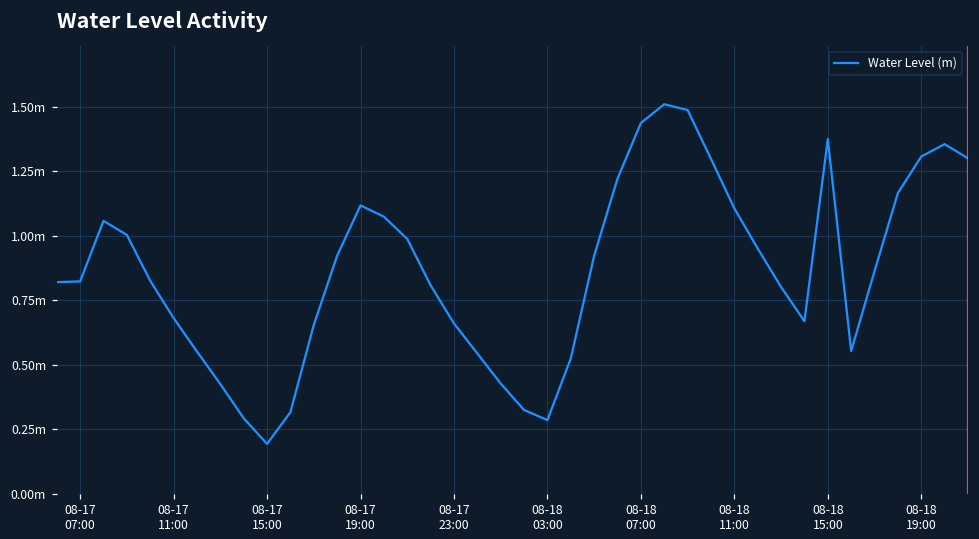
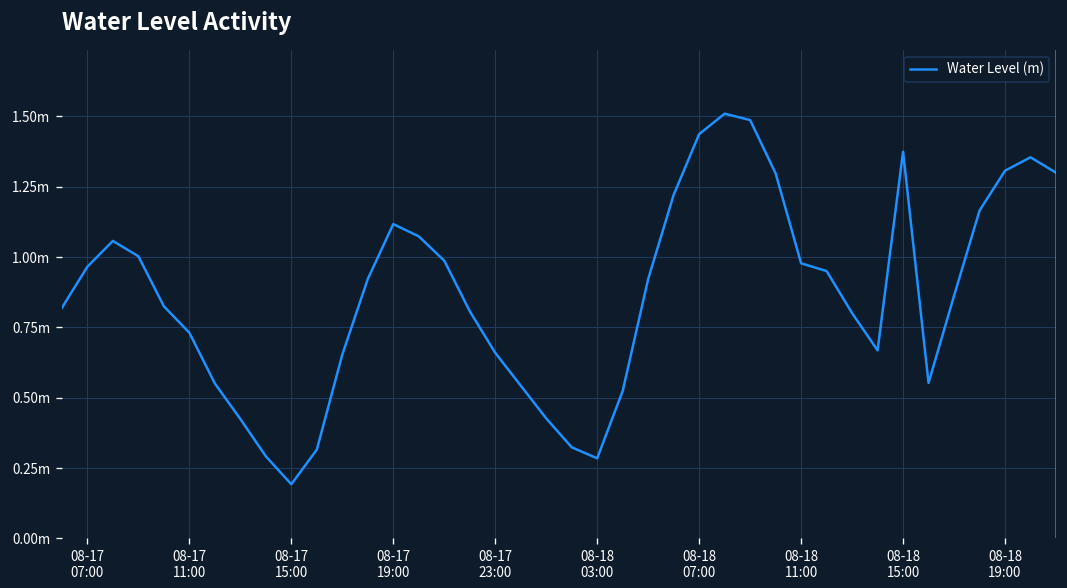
  {
-   "08-17 07:00": "0.82m",
-   "08-17 11:00": "0.68m",
+   "08-17 07:00": "0.97m",
+   "08-17 11:00": "0.73m",
    "08-17 15:00": "0.19m",
    "08-17 19:00": "1.12m",
    "08-17 23:00": "0.66m",
    "08-18 03:00": "0.28m",
    "08-18 07:00": "1.44m",
-   "08-18 11:00": "1.11m",
+   "08-18 11:00": "0.98m",
    "08-18 15:00": "1.37m",
    "08-18 19:00": "1.31m"
  }
